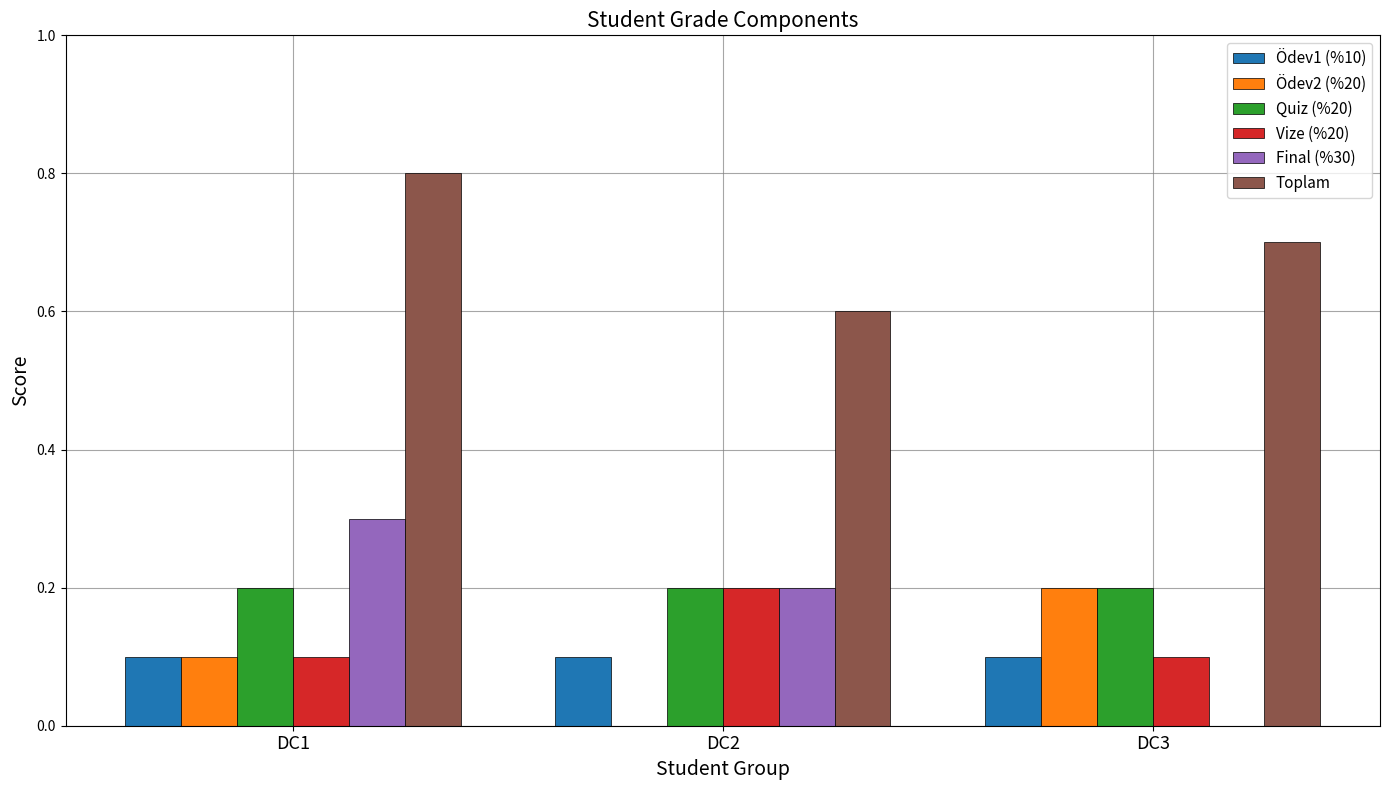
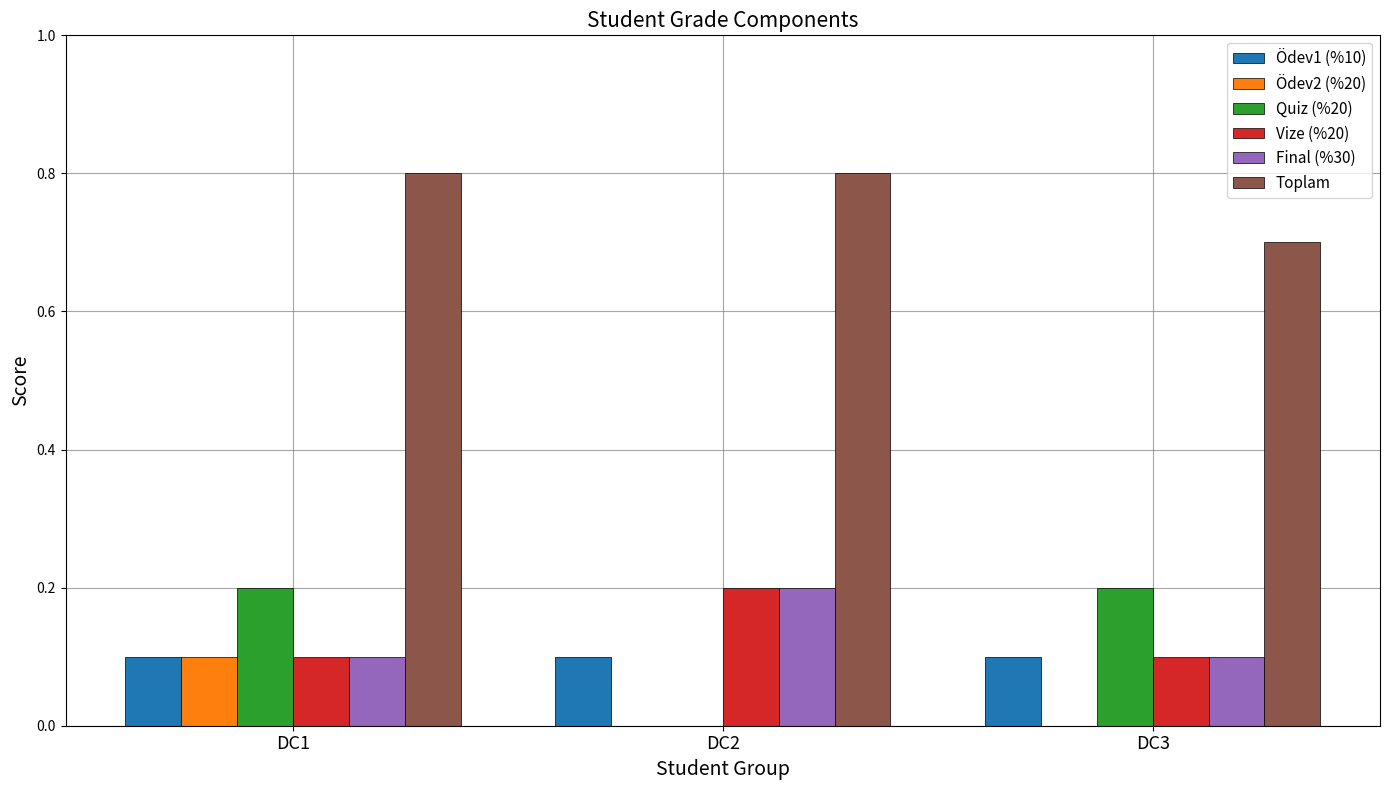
  {
    "Ödev1 (%10)": {
      "DC1": 0.1,
      "DC2": 0.1,
      "DC3": 0.1
    },
    "Ödev2 (%20)": {
      "DC1": 0.1,
      "DC2": 0.0,
-     "DC3": 0.2
+     "DC3": 0.0
    },
    "Quiz (%20)": {
      "DC1": 0.2,
-     "DC2": 0.2,
+     "DC2": 0.0,
      "DC3": 0.2
    },
    "Vize (%20)": {
      "DC1": 0.1,
      "DC2": 0.2,
      "DC3": 0.1
    },
    "Final (%30)": {
-     "DC1": 0.3,
+     "DC1": 0.1,
      "DC2": 0.2,
-     "DC3": 0.0
+     "DC3": 0.1
    },
    "Toplam": {
      "DC1": 0.8,
-     "DC2": 0.6,
+     "DC2": 0.8,
      "DC3": 0.7
    }
  }
